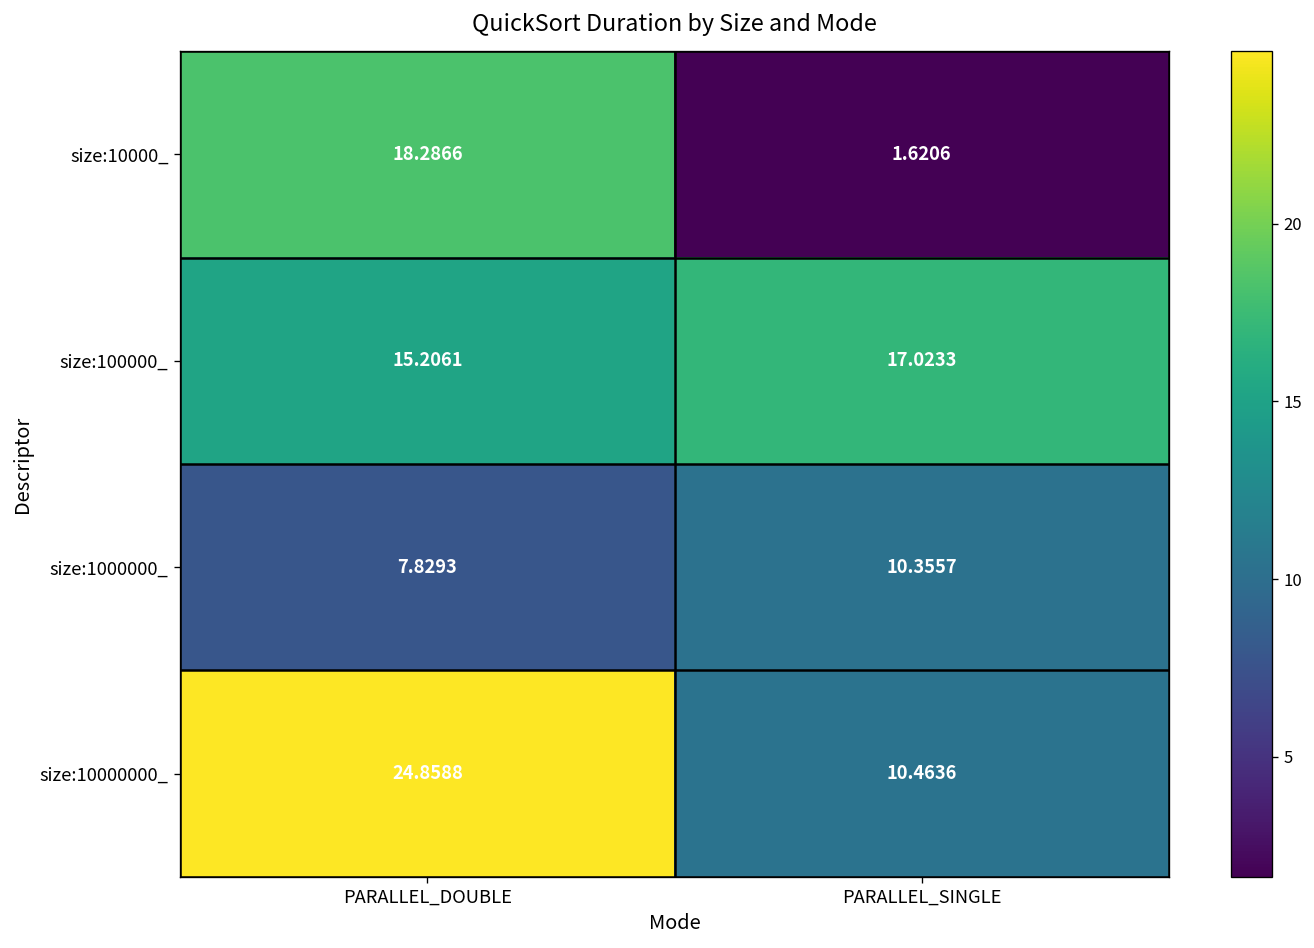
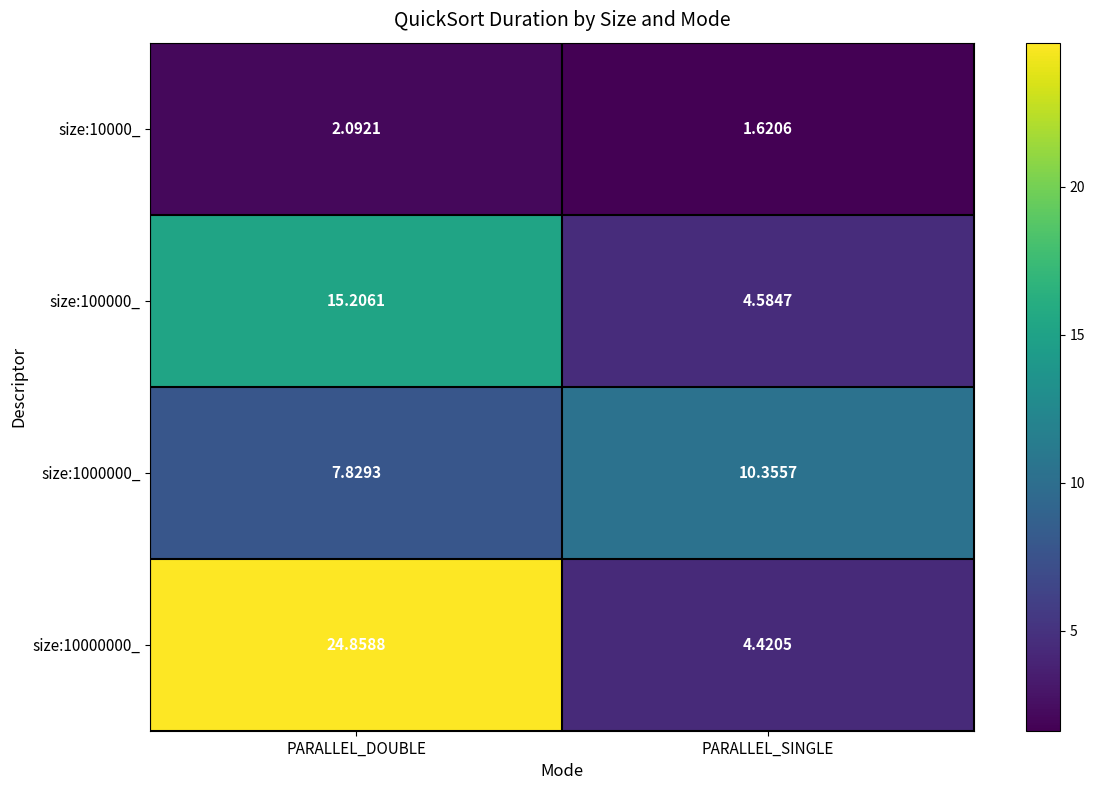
  {
    "size:10000_": {
-     "PARALLEL_DOUBLE": 18.2866,
+     "PARALLEL_DOUBLE": 2.0921,
      "PARALLEL_SINGLE": 1.6206
    },
    "size:100000_": {
      "PARALLEL_DOUBLE": 15.2061,
-     "PARALLEL_SINGLE": 17.0233
+     "PARALLEL_SINGLE": 4.5847
    },
    "size:1000000_": {
      "PARALLEL_DOUBLE": 7.8293,
      "PARALLEL_SINGLE": 10.3557
    },
    "size:10000000_": {
      "PARALLEL_DOUBLE": 24.8588,
-     "PARALLEL_SINGLE": 10.4636
+     "PARALLEL_SINGLE": 4.4205
    }
  }
